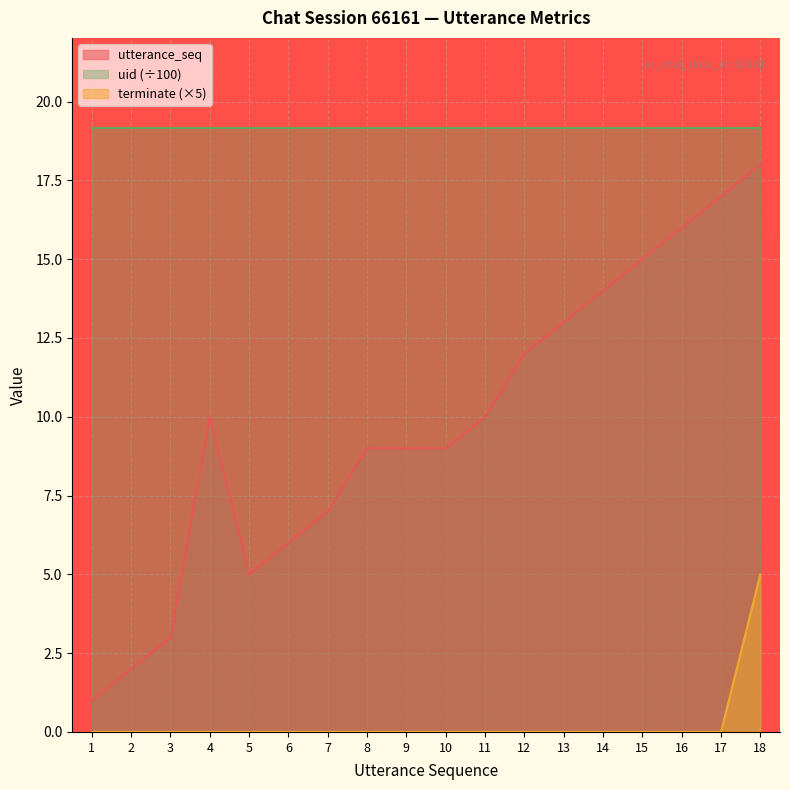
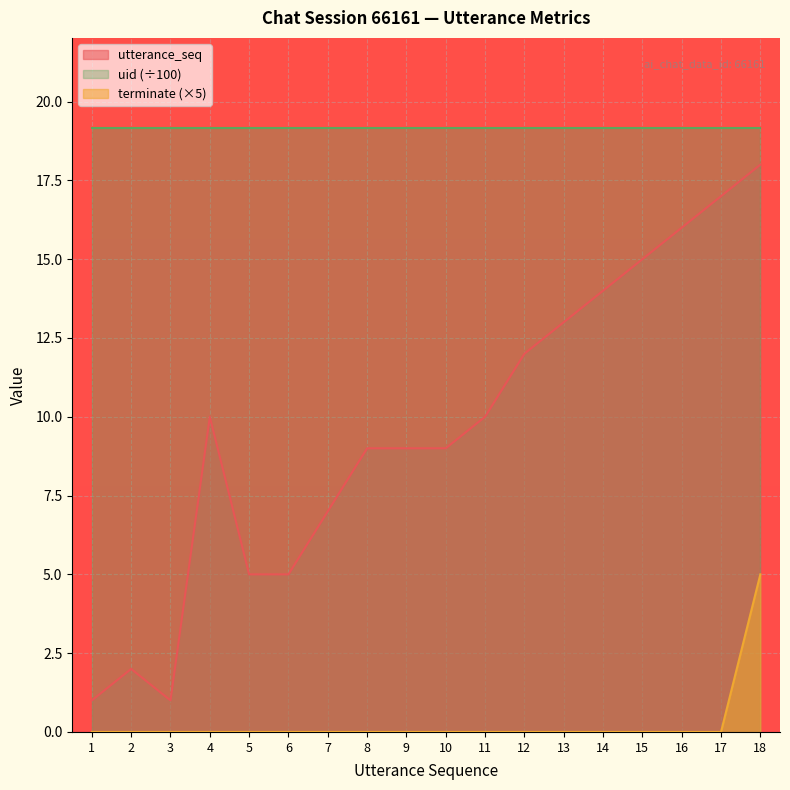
  {
    "utterance_seq": {
      "1": 1,
      "2": 2,
-     "3": 3,
+     "3": 1,
      "4": 10,
      "5": 5,
-     "6": 6,
+     "6": 5,
      "7": 7,
      "8": 9,
      "9": 9,
      "10": 9,
      "11": 10,
      "12": 12,
      "13": 13,
      "14": 14,
      "15": 15,
      "16": 16,
      "17": 17,
      "18": 18
    },
    "uid (÷100)": {
      "1": 19.2,
      "2": 19.2,
      "3": 19.2,
      "4": 19.2,
      "5": 19.2,
      "6": 19.2,
      "7": 19.2,
      "8": 19.2,
      "9": 19.2,
      "10": 19.2,
      "11": 19.2,
      "12": 19.2,
      "13": 19.2,
      "14": 19.2,
      "15": 19.2,
      "16": 19.2,
      "17": 19.2,
      "18": 19.2
    },
    "terminate (×5)": {
      "1": 0,
      "2": 0,
      "3": 0,
      "4": 0,
      "5": 0,
      "6": 0,
      "7": 0,
      "8": 0,
      "9": 0,
      "10": 0,
      "11": 0,
      "12": 0,
      "13": 0,
      "14": 0,
      "15": 0,
      "16": 0,
      "17": 0,
      "18": 5
    }
  }
